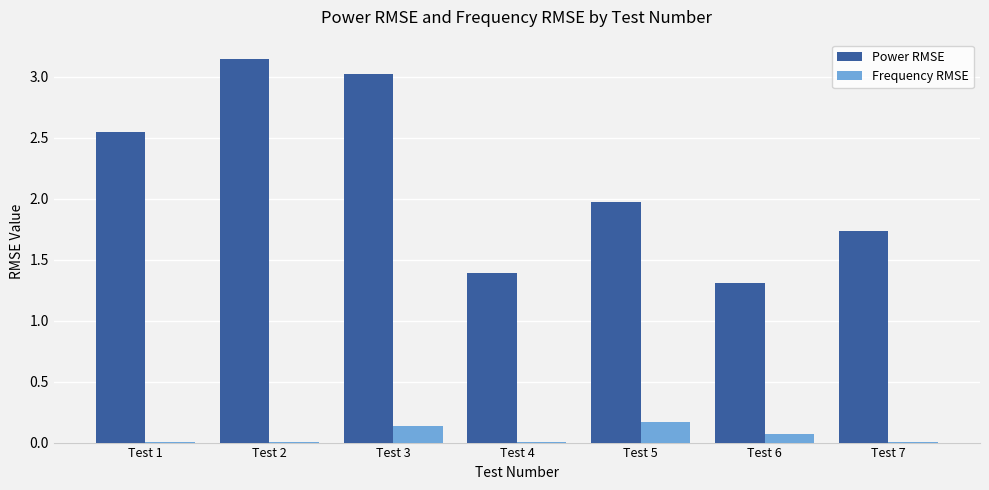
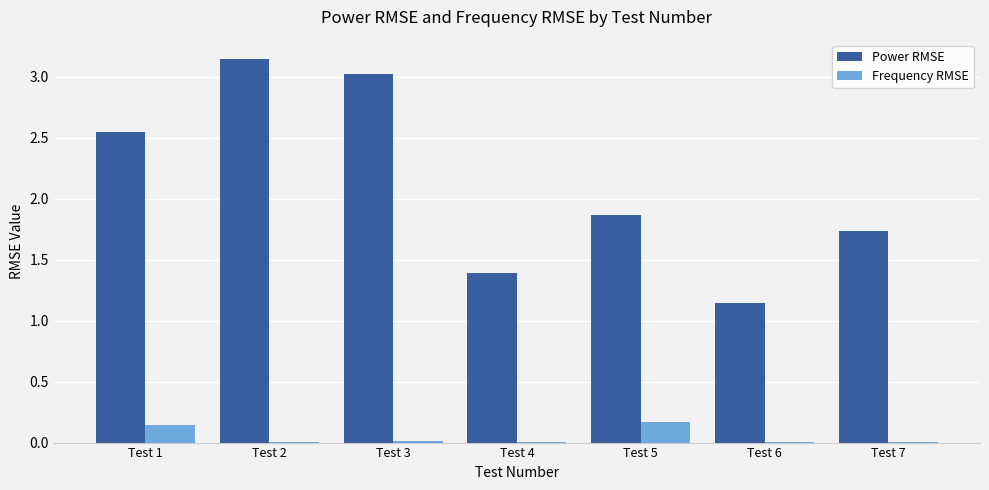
  {
    "Power RMSE": {
      "Test 1": 2.55,
      "Test 2": 3.15,
      "Test 3": 3.02,
      "Test 4": 1.39,
-     "Test 5": 1.98,
-     "Test 6": 1.31,
+     "Test 5": 1.87,
+     "Test 6": 1.15,
      "Test 7": 1.73
    },
    "Frequency RMSE": {
-     "Test 1": 0.00,
-     "Test 3": 0.13,
+     "Test 1": 0.14,
+     "Test 3": 0.01,
      "Test 5": 0.17,
-     "Test 6": 0.07
+     "Test 6": 0.00
    }
  }
